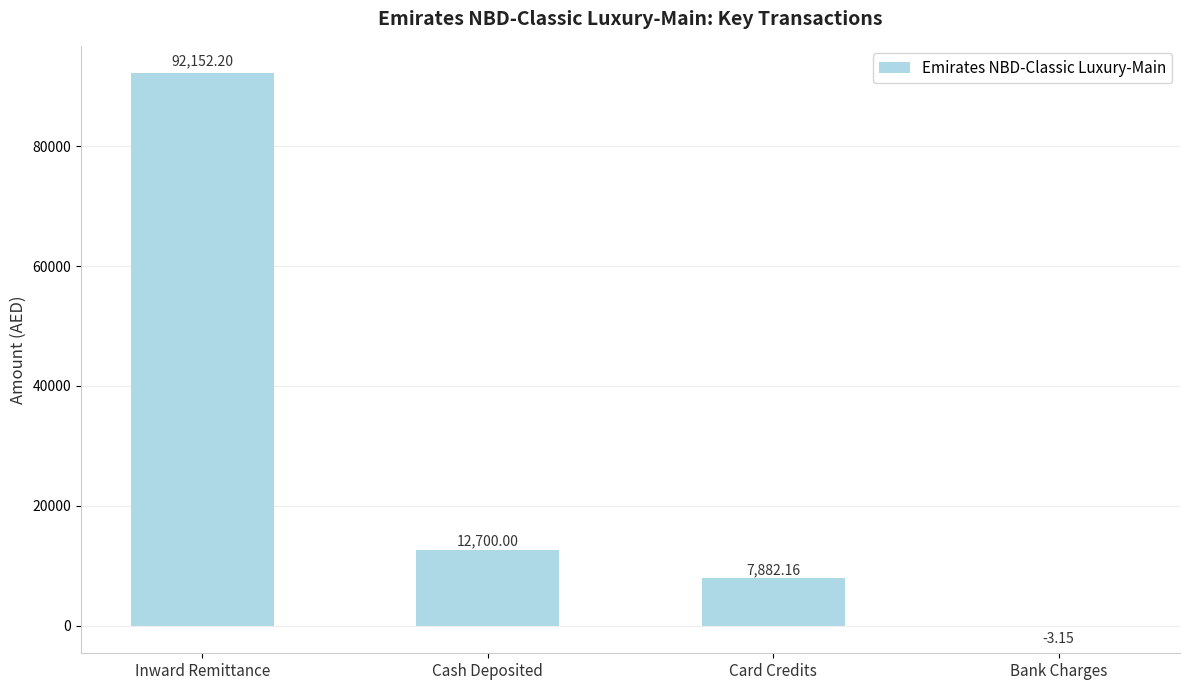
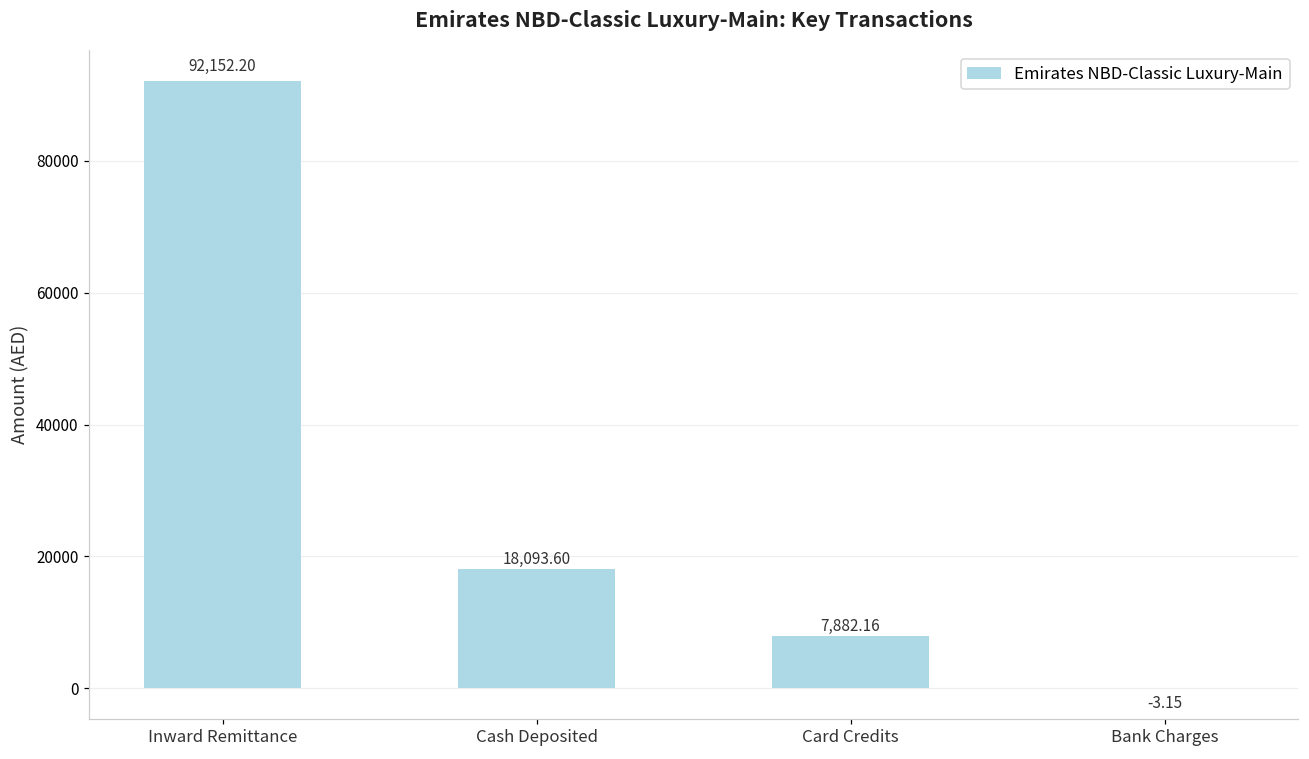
  {
    "Inward Remittance": "92,152.20",
-   "Cash Deposited": "12,700.00",
+   "Cash Deposited": "18,093.60",
    "Card Credits": "7,882.16",
    "Bank Charges": "-3.15"
  }
